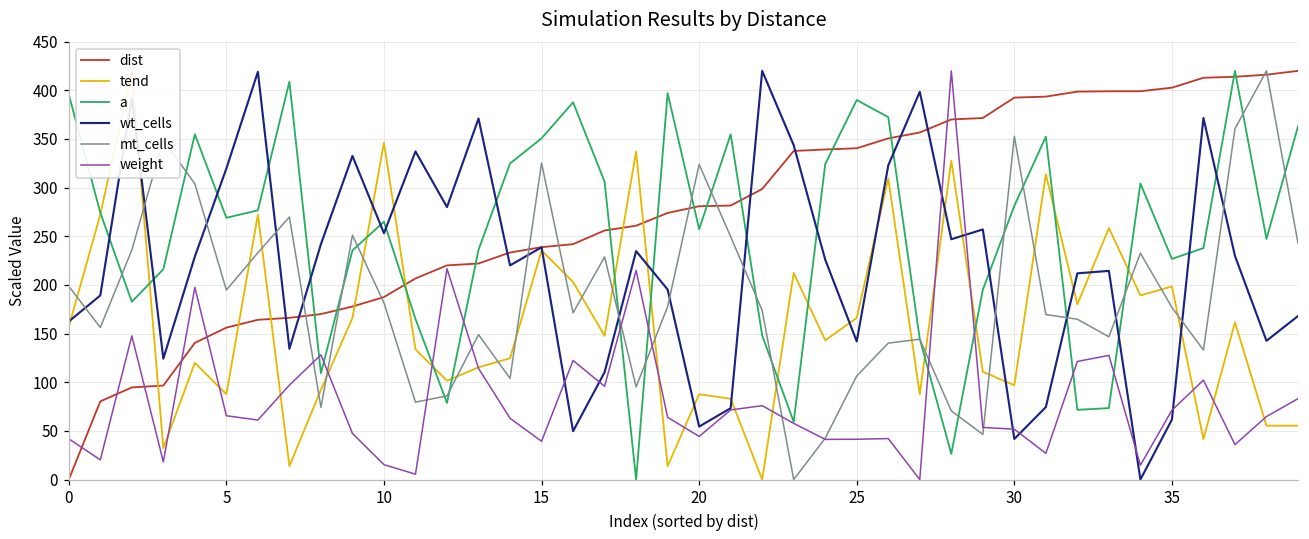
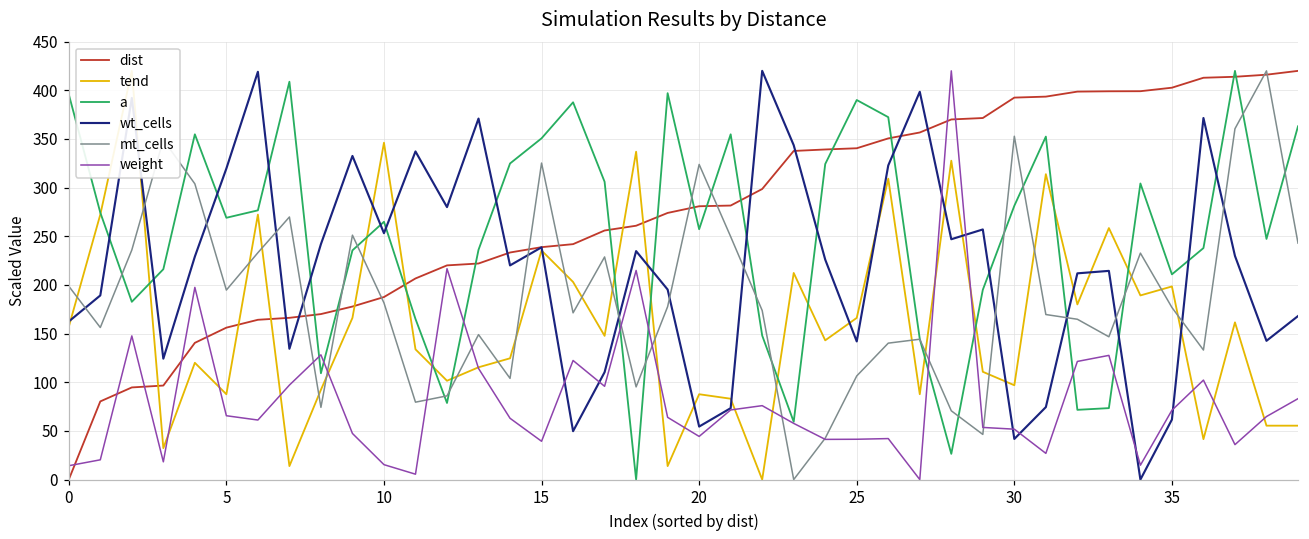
  {
    "dist": {
      "0": 0,
      "5": 160,
      "10": 190,
      "20": 280,
      "25": 340,
      "30": 390,
      "35": 400
    },
    "tend": {
      "0": 160,
      "5": 90,
      "10": 350,
      "15": 240,
      "20": 90,
      "25": 170,
      "30": 100,
      "35": 200
    },
    "a": {
      "0": 400,
      "5": 270,
      "10": 260,
      "15": 350,
      "20": 260,
      "25": 390,
      "30": 280,
-     "35": 230
+     "35": 210
    },
    "wt_cells": {
      "0": 160,
      "5": 320,
      "10": 250,
      "20": 50,
      "25": 140,
      "30": 40,
      "35": 60
    },
    "mt_cells": {
      "0": 200,
      "5": 190,
      "10": 180,
      "15": 330,
      "20": 320,
      "25": 110,
      "30": 350,
      "35": 180
    },
    "weight": {
-     "0": 40,
+     "0": 10,
      "5": 70,
      "10": 20,
      "15": 40,
      "20": 40,
      "25": 40,
      "30": 50,
      "35": 70
    }
  }
